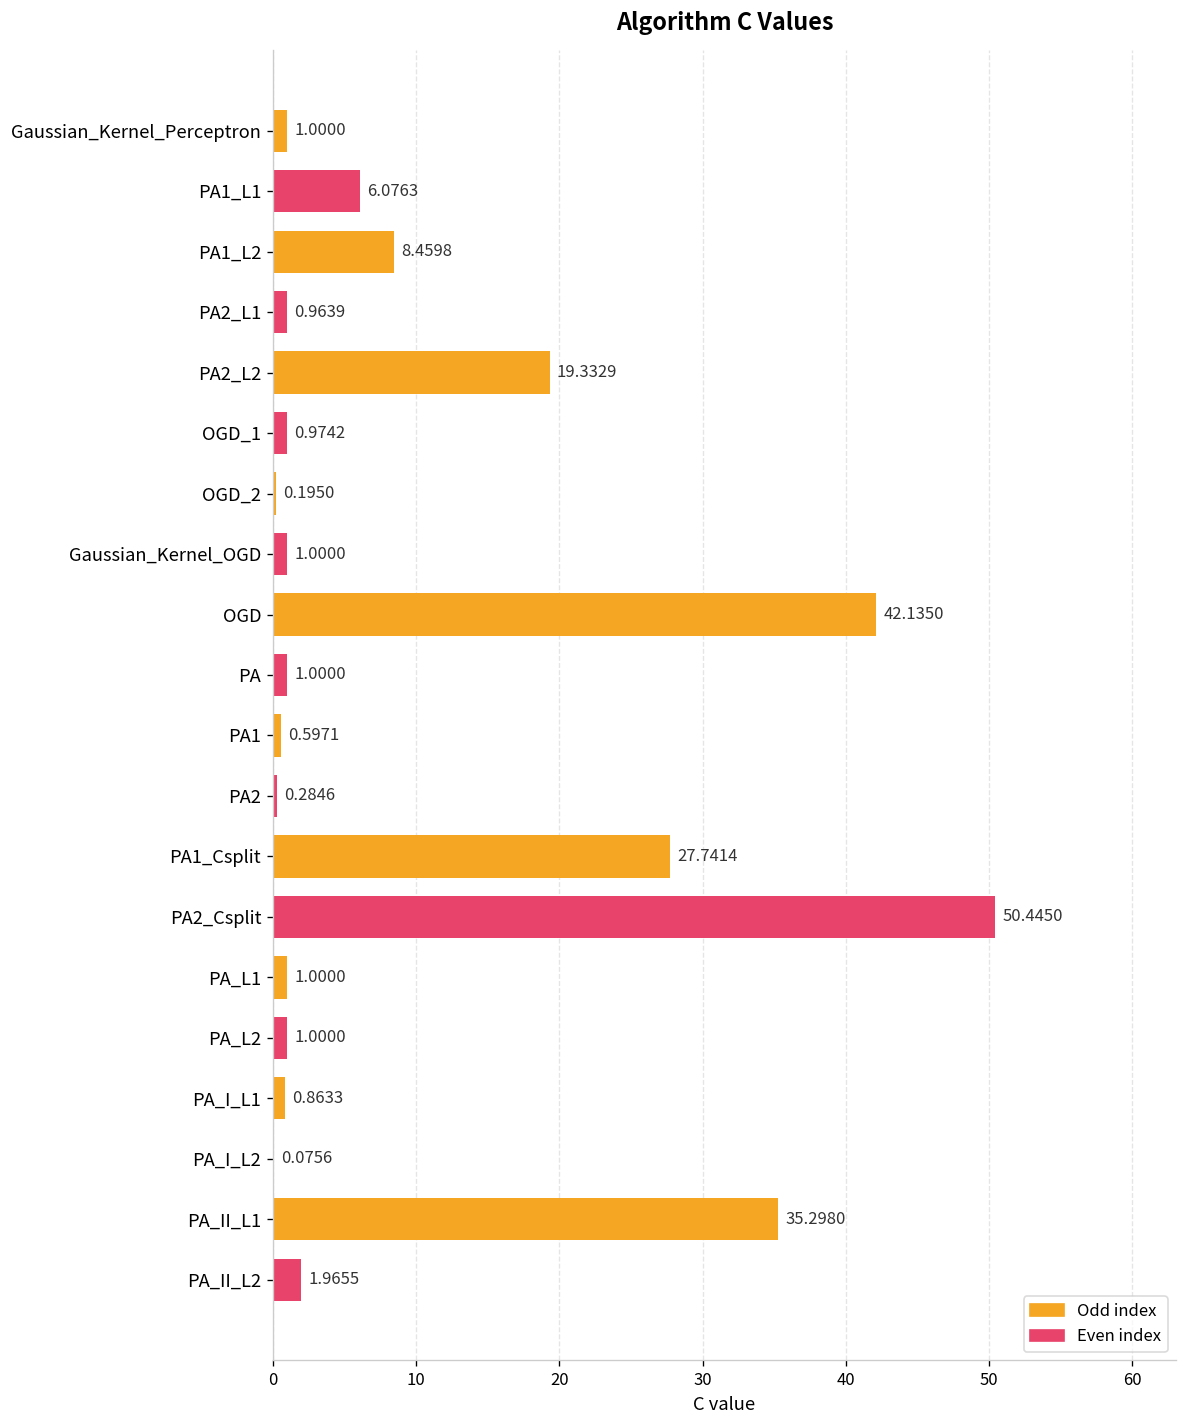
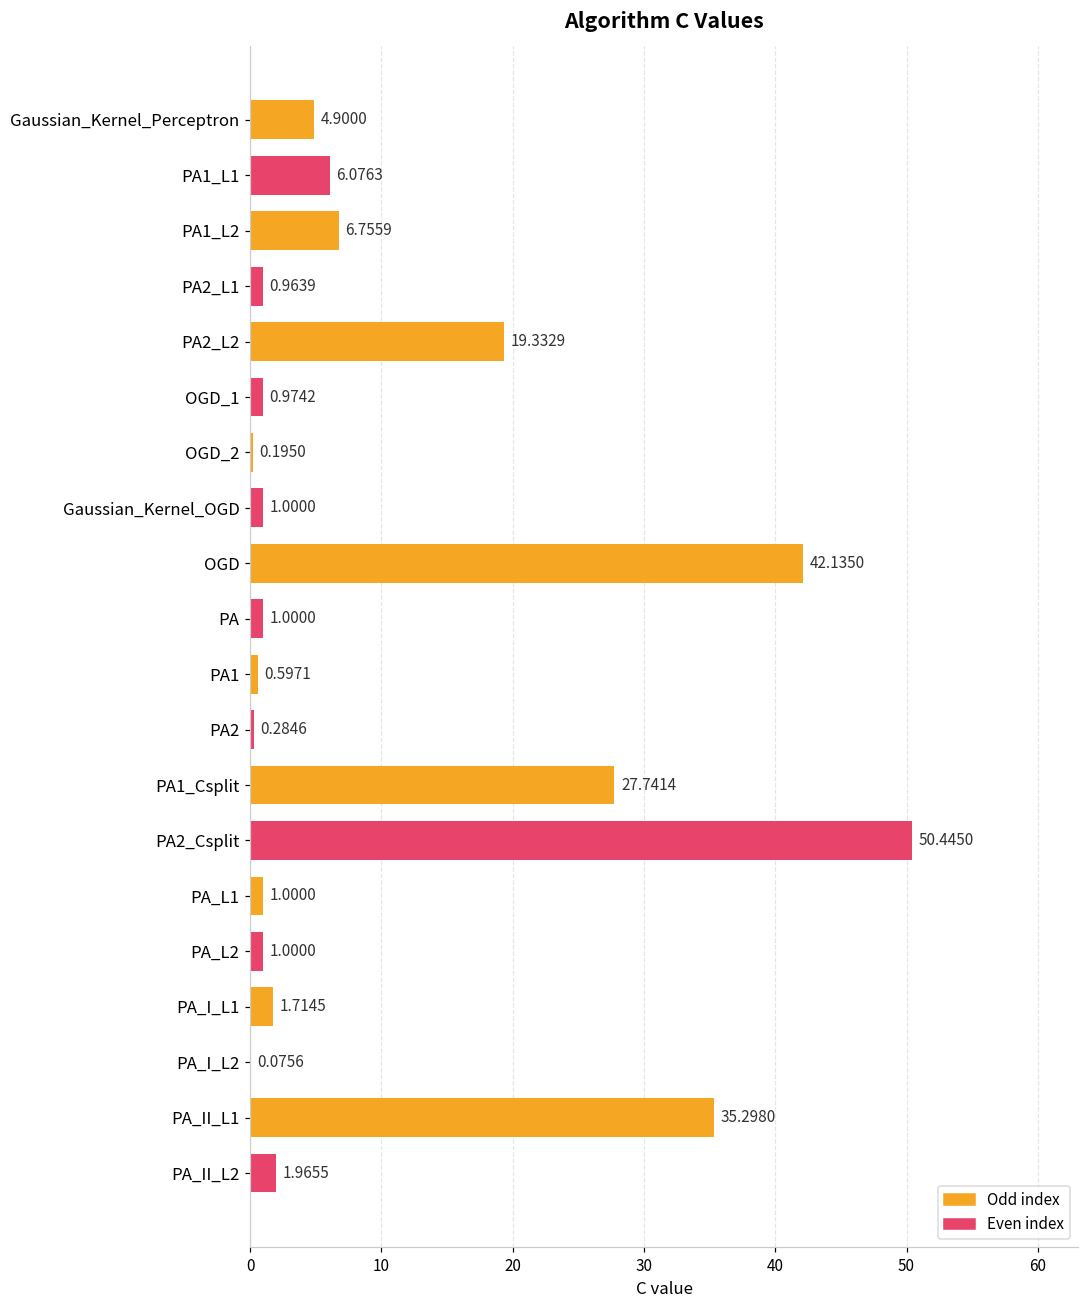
  {
-   "Gaussian_Kernel_Perceptron": 1.0000,
+   "Gaussian_Kernel_Perceptron": 4.9000,
    "PA1_L1": 6.0763,
-   "PA1_L2": 8.4598,
+   "PA1_L2": 6.7559,
    "PA2_L1": 0.9639,
    "PA2_L2": 19.3329,
    "OGD_1": 0.9742,
    "OGD_2": 0.1950,
    "Gaussian_Kernel_OGD": 1.0000,
    "OGD": 42.1350,
    "PA": 1.0000,
    "PA1": 0.5971,
    "PA2": 0.2846,
    "PA1_Csplit": 27.7414,
    "PA2_Csplit": 50.4450,
    "PA_L1": 1.0000,
    "PA_L2": 1.0000,
-   "PA_I_L1": 0.8633,
+   "PA_I_L1": 1.7145,
    "PA_I_L2": 0.0756,
    "PA_II_L1": 35.2980,
    "PA_II_L2": 1.9655
  }
